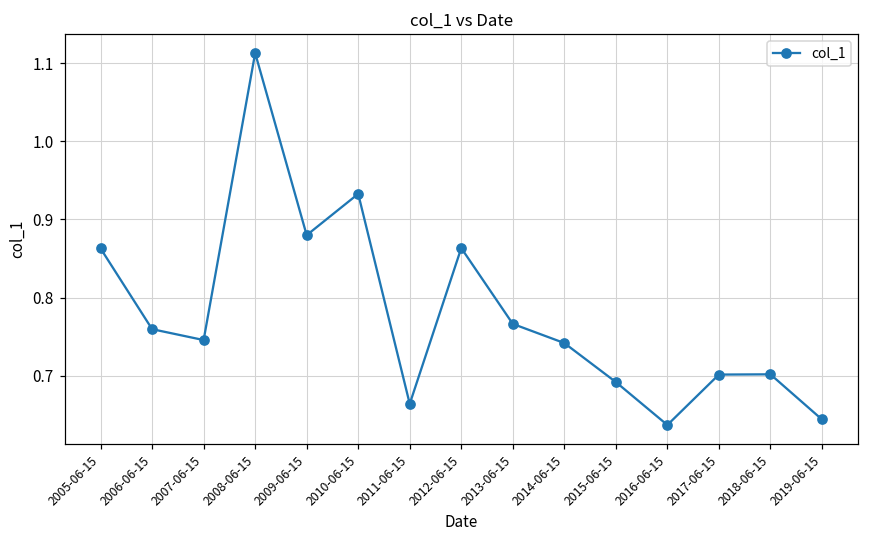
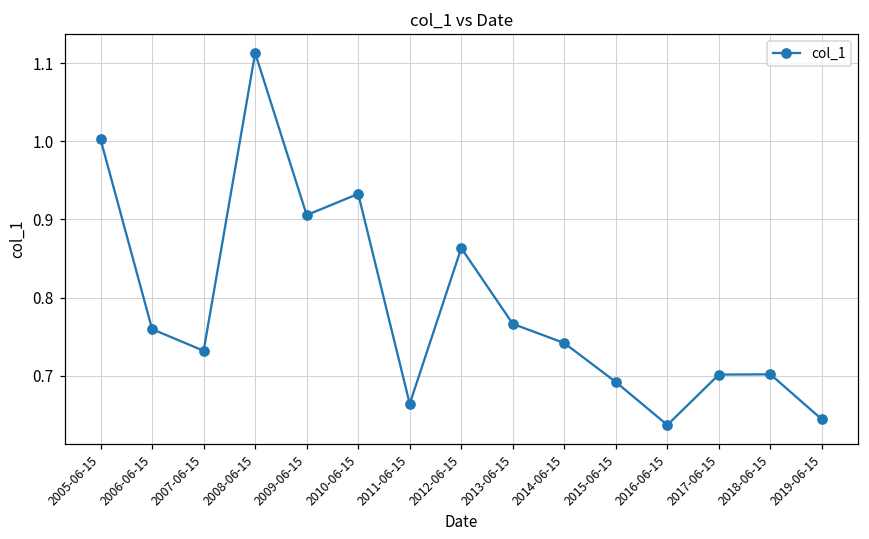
  {
-   "2005-06-15": 0.86,
+   "2005-06-15": 1.00,
    "2006-06-15": 0.76,
-   "2007-06-15": 0.75,
+   "2007-06-15": 0.73,
    "2008-06-15": 1.11,
-   "2009-06-15": 0.88,
+   "2009-06-15": 0.91,
    "2010-06-15": 0.93,
    "2011-06-15": 0.66,
    "2012-06-15": 0.86,
    "2013-06-15": 0.77,
    "2014-06-15": 0.74,
    "2015-06-15": 0.69,
    "2016-06-15": 0.64,
    "2017-06-15": 0.70,
    "2018-06-15": 0.70,
    "2019-06-15": 0.64
  }
